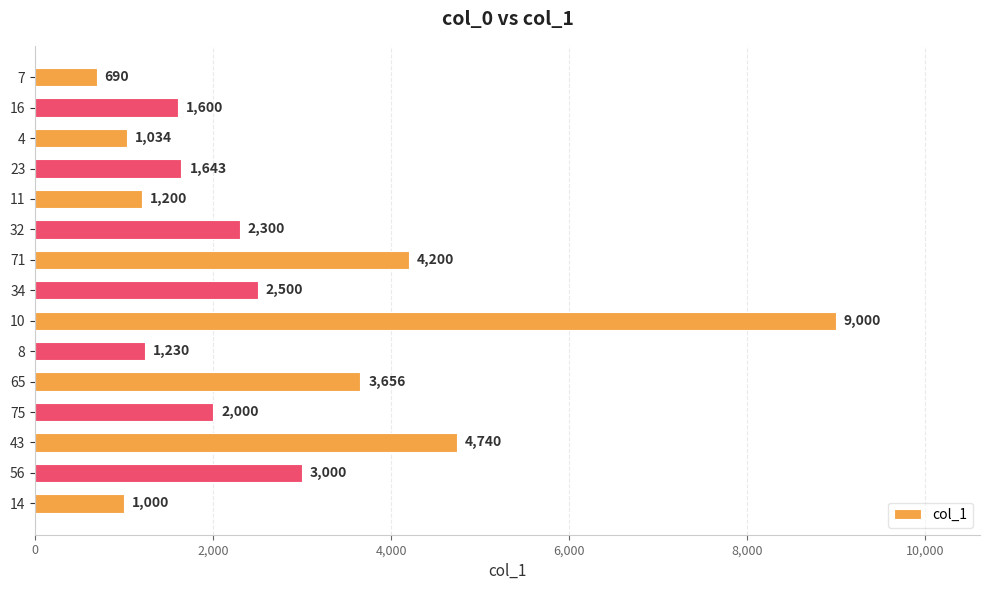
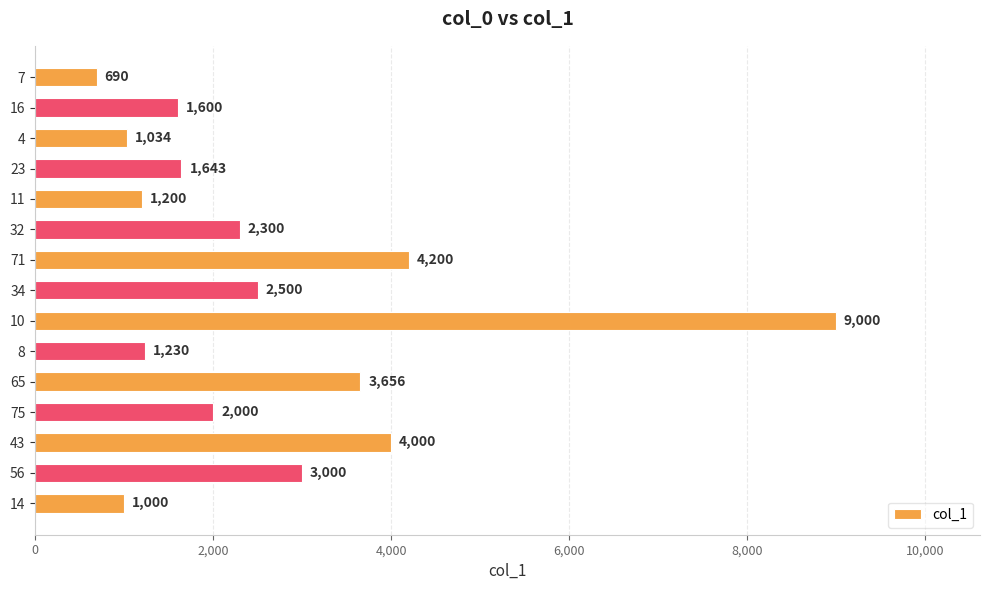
  {
    "7": "690",
    "16": "1,600",
    "4": "1,034",
    "23": "1,643",
    "11": "1,200",
    "32": "2,300",
    "71": "4,200",
    "34": "2,500",
    "10": "9,000",
    "8": "1,230",
    "65": "3,656",
    "75": "2,000",
-   "43": "4,740",
+   "43": "4,000",
    "56": "3,000",
    "14": "1,000"
  }
